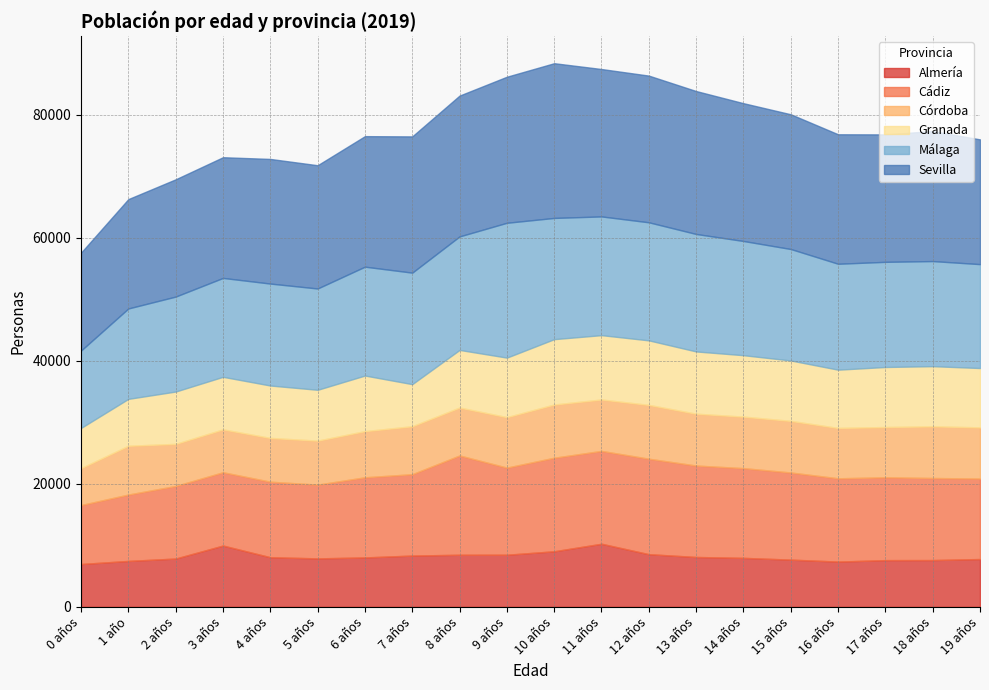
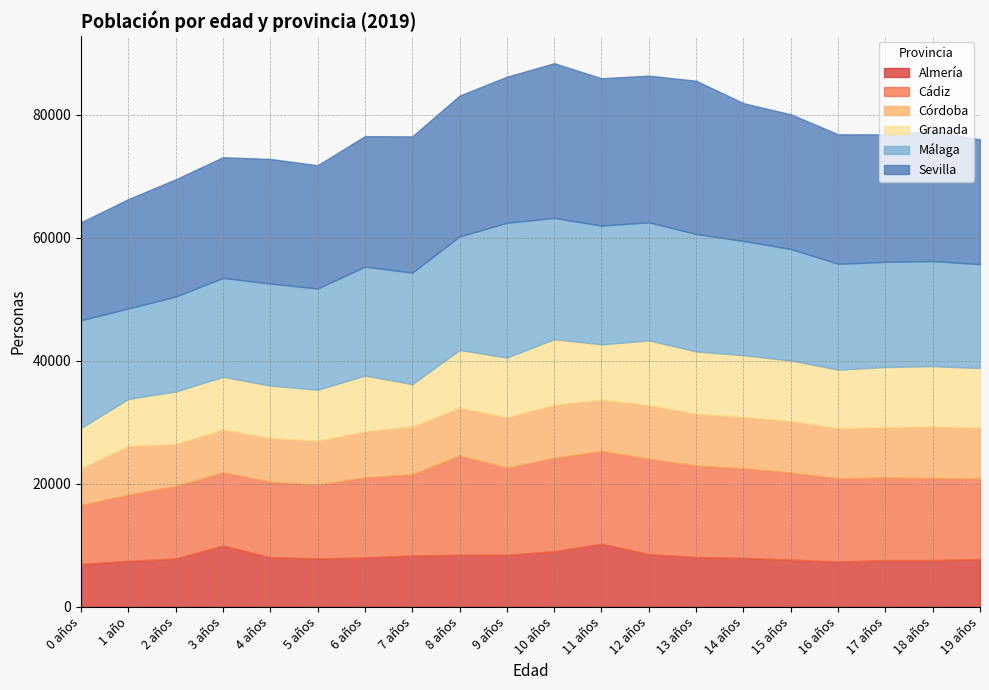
  {
    "Almería": {
      "0 años": 7000,
      "1 año": 7000,
      "2 años": 8000,
      "3 años": 10000,
      "4 años": 8000,
      "5 años": 8000,
      "6 años": 8000,
      "7 años": 8000,
      "8 años": 8000,
      "9 años": 8000,
      "10 años": 9000,
      "11 años": 10000,
      "12 años": 9000,
      "13 años": 8000,
      "14 años": 8000,
      "15 años": 8000,
      "16 años": 7000,
      "17 años": 8000,
      "18 años": 8000,
      "19 años": 8000
    },
    "Cádiz": {
      "0 años": 10000,
      "1 año": 11000,
      "2 años": 12000,
      "3 años": 12000,
      "4 años": 12000,
      "5 años": 12000,
      "6 años": 13000,
      "7 años": 13000,
      "8 años": 16000,
      "9 años": 14000,
      "10 años": 15000,
      "11 años": 15000,
      "12 años": 16000,
      "13 años": 15000,
      "14 años": 15000,
      "15 años": 14000,
      "16 años": 14000,
      "17 años": 13000,
      "18 años": 13000,
      "19 años": 13000
    },
    "Córdoba": {
      "0 años": 6000,
      "1 año": 8000,
      "2 años": 7000,
      "3 años": 7000,
      "4 años": 7000,
      "5 años": 7000,
      "6 años": 8000,
      "7 años": 8000,
      "8 años": 8000,
      "9 años": 8000,
      "10 años": 9000,
      "11 años": 8000,
      "12 años": 9000,
      "13 años": 8000,
      "14 años": 8000,
      "15 años": 8000,
      "16 años": 8000,
      "17 años": 8000,
      "18 años": 8000,
      "19 años": 8000
    },
    "Granada": {
      "0 años": 7000,
      "1 año": 8000,
      "2 años": 9000,
      "3 años": 9000,
      "4 años": 9000,
      "5 años": 8000,
      "6 años": 9000,
      "7 años": 7000,
      "8 años": 9000,
      "9 años": 10000,
      "10 años": 11000,
-     "11 años": 10000,
+     "11 años": 9000,
      "12 años": 10000,
      "13 años": 10000,
      "14 años": 10000,
      "15 años": 10000,
      "16 años": 9000,
      "17 años": 10000,
      "18 años": 10000,
      "19 años": 10000
    },
    "Málaga": {
-     "0 años": 13000,
+     "0 años": 18000,
      "1 año": 15000,
      "2 años": 15000,
      "3 años": 16000,
      "4 años": 17000,
      "5 años": 16000,
      "6 años": 18000,
      "7 años": 18000,
      "8 años": 18000,
      "9 años": 22000,
      "10 años": 20000,
      "11 años": 19000,
      "12 años": 19000,
      "13 años": 19000,
      "14 años": 19000,
      "15 años": 18000,
      "16 años": 17000,
      "17 años": 17000,
      "18 años": 17000,
      "19 años": 17000
    },
    "Sevilla": {
      "0 años": 16000,
      "1 año": 18000,
      "2 años": 19000,
      "3 años": 20000,
      "4 años": 20000,
      "5 años": 20000,
      "6 años": 21000,
      "7 años": 22000,
      "8 años": 23000,
      "9 años": 24000,
      "10 años": 25000,
      "11 años": 24000,
      "12 años": 24000,
-     "13 años": 23000,
+     "13 años": 25000,
      "14 años": 22000,
      "15 años": 22000,
      "16 años": 21000,
      "19 años": 20000
    }
  }
